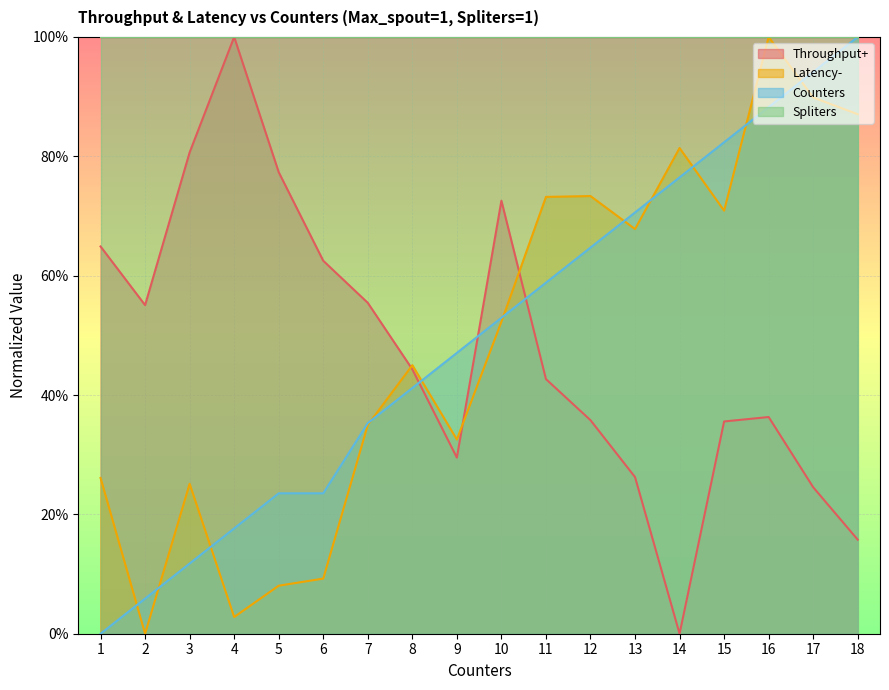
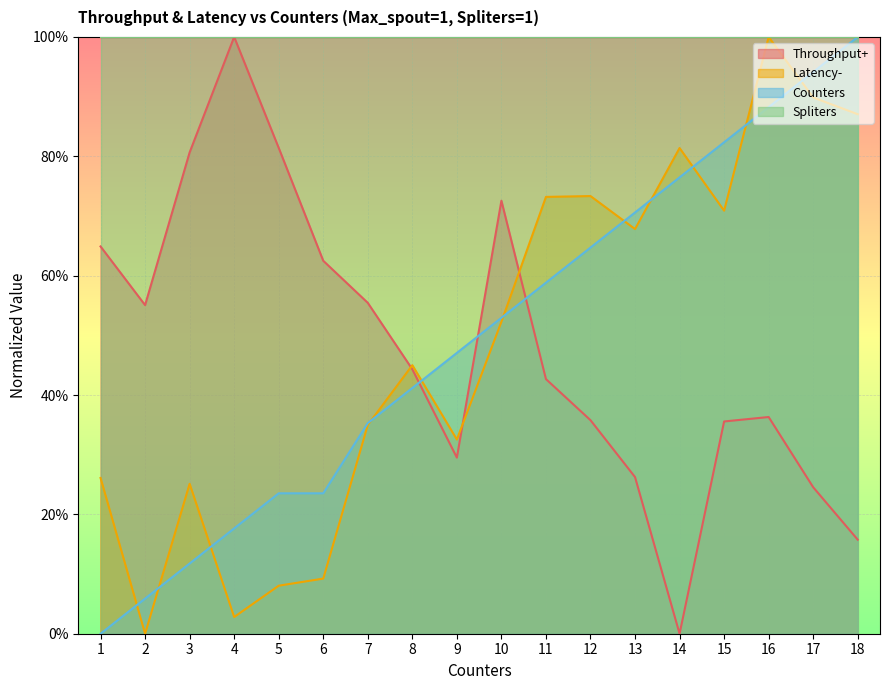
  {
    "Throughput+": {
      "1": "65%",
      "2": "55%",
      "3": "81%",
-     "5": "77%",
+     "5": "81%",
      "6": "62%",
      "7": "55%",
      "8": "44%",
      "9": "30%",
      "10": "73%",
      "11": "43%",
      "12": "36%",
      "13": "26%",
      "14": "0%",
      "15": "36%",
      "16": "36%",
      "17": "25%",
      "18": "16%"
    },
    "Latency-": {
      "1": "26%",
      "2": "0%",
      "3": "25%",
      "4": "3%",
      "5": "8%",
      "6": "9%",
      "8": "45%",
      "9": "33%",
      "10": "52%",
      "11": "73%",
      "12": "73%",
      "13": "68%",
      "14": "81%",
      "15": "71%"
    },
    "Counters": {
      "1": "0%",
      "2": "6%",
      "3": "12%",
      "4": "18%",
      "5": "24%",
      "6": "24%",
      "8": "41%",
      "9": "47%",
      "10": "53%",
      "11": "59%",
      "12": "65%",
      "13": "71%",
      "14": "76%",
      "15": "82%"
    },
    "Spliters": {
      "1": "100%",
      "2": "100%",
      "3": "100%",
      "5": "100%",
      "6": "100%",
      "7": "100%",
      "8": "100%",
      "9": "100%",
      "10": "100%",
      "11": "100%",
      "12": "100%",
      "13": "100%",
      "14": "100%",
      "15": "100%",
      "17": "100%"
    }
  }
